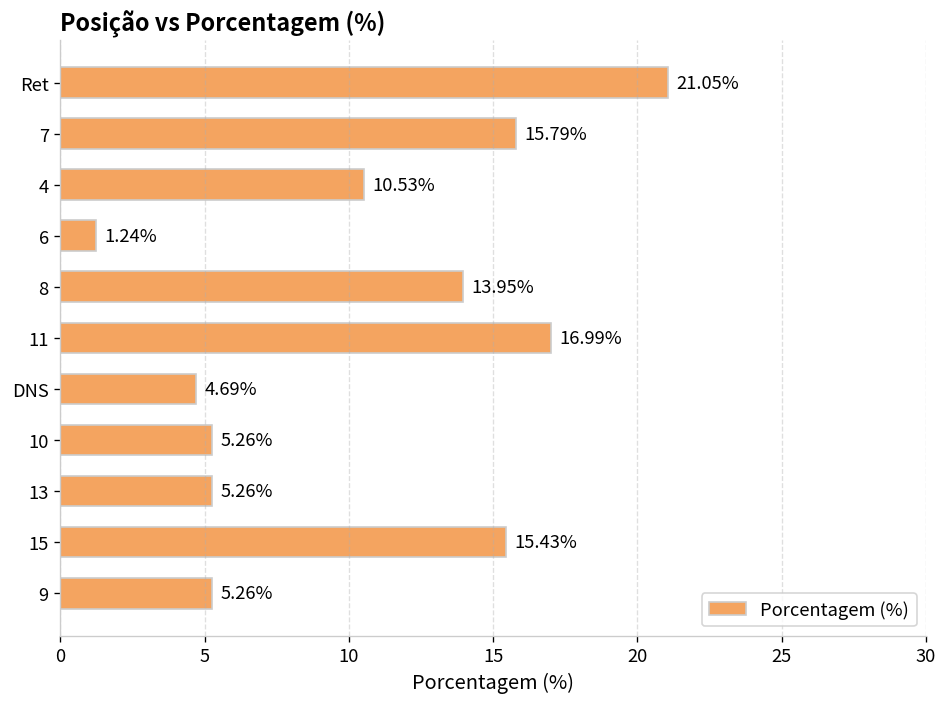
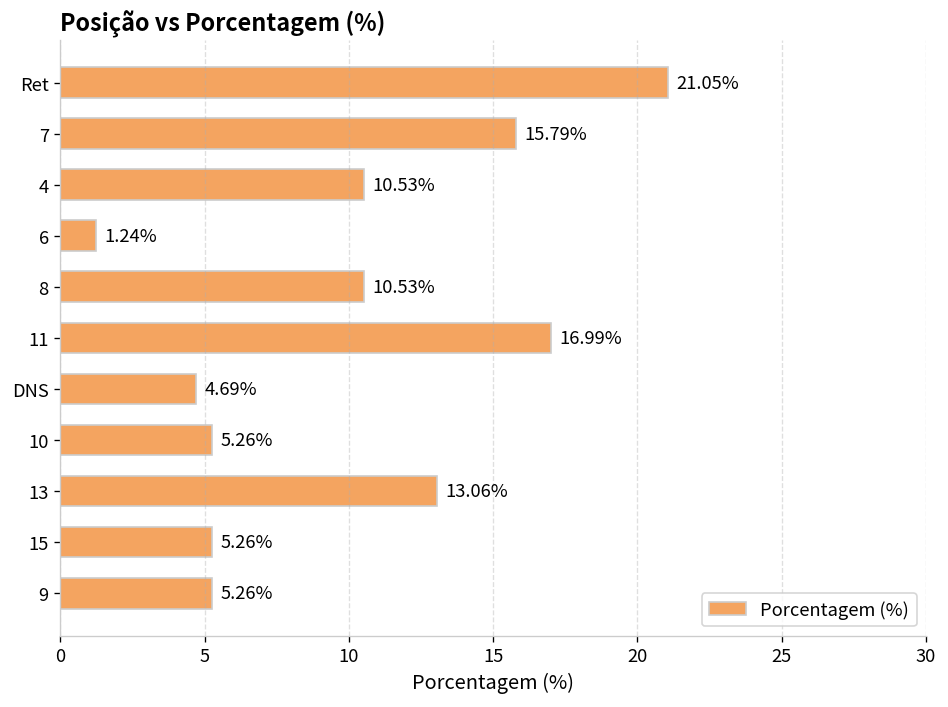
  {
    "Ret": "21.05%",
    "7": "15.79%",
    "4": "10.53%",
    "6": "1.24%",
-   "8": "13.95%",
+   "8": "10.53%",
    "11": "16.99%",
    "DNS": "4.69%",
    "10": "5.26%",
-   "13": "5.26%",
-   "15": "15.43%",
+   "13": "13.06%",
+   "15": "5.26%",
    "9": "5.26%"
  }
